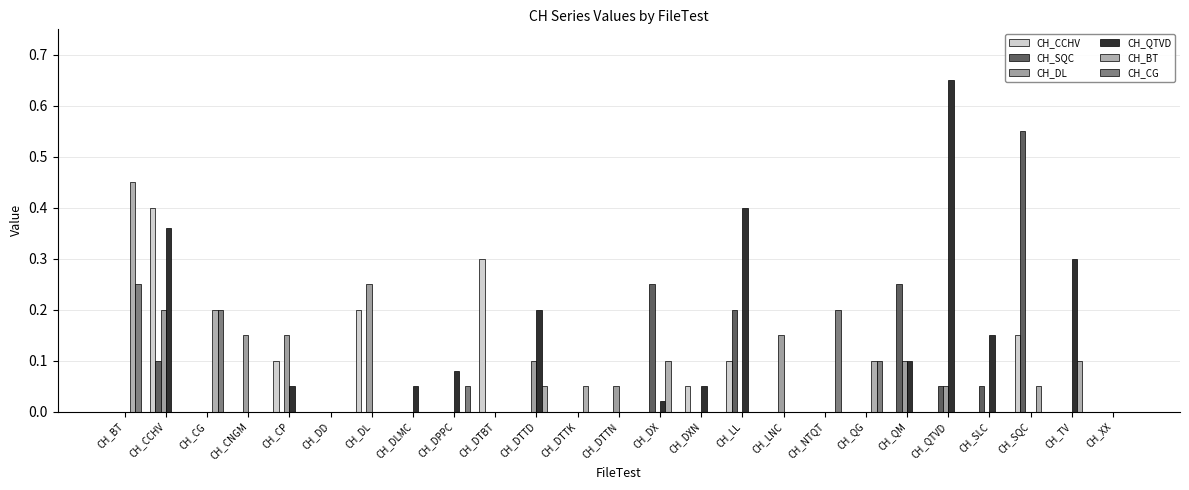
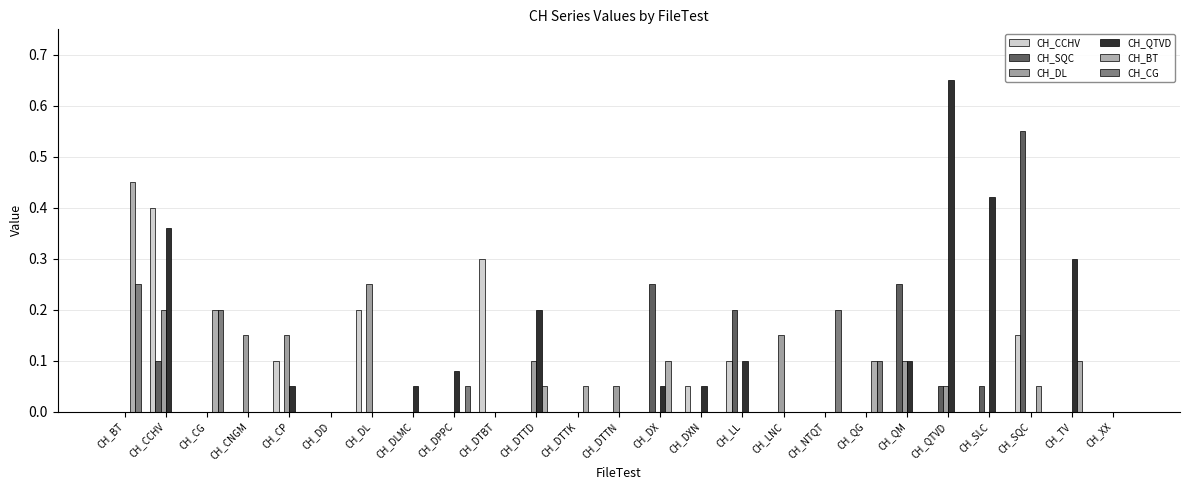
  {
    "CH_QTVD": {
      "CH_BT": 0.00,
      "CH_CCHV": 0.36,
      "CH_CG": 0.00,
      "CH_CNGM": 0.00,
      "CH_CP": 0.05,
      "CH_DD": 0.00,
      "CH_DL": 0.00,
      "CH_DLMC": 0.05,
      "CH_DPPC": 0.08,
      "CH_DTBT": 0.00,
      "CH_DTTD": 0.20,
      "CH_DTTK": 0.00,
      "CH_DTTN": 0.00,
-     "CH_DX": 0.02,
+     "CH_DX": 0.05,
      "CH_DXN": 0.05,
-     "CH_LL": 0.4,
+     "CH_LL": 0.1,
      "CH_LNC": 0.00,
      "CH_NTQT": 0.00,
      "CH_QG": 0.00,
      "CH_QM": 0.10,
      "CH_QTVD": 0.65,
-     "CH_SLC": 0.15,
+     "CH_SLC": 0.42,
      "CH_SQC": 0.00,
      "CH_TV": 0.30,
      "CH_XX": 0.00
    }
  }
